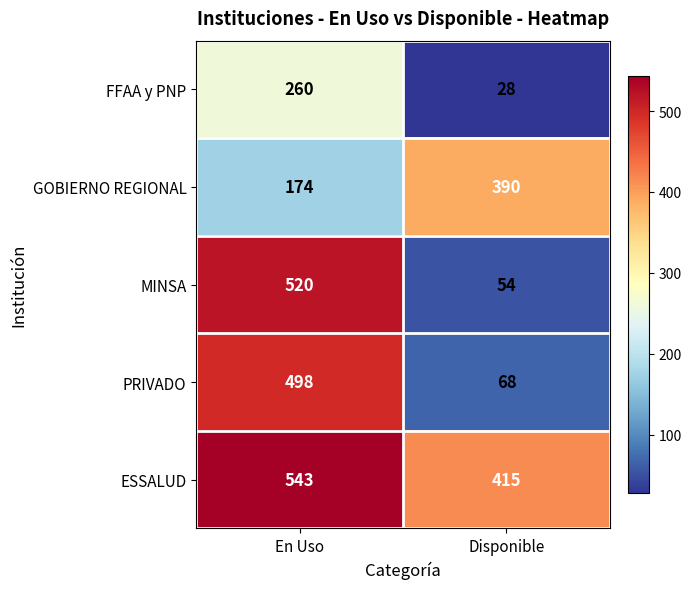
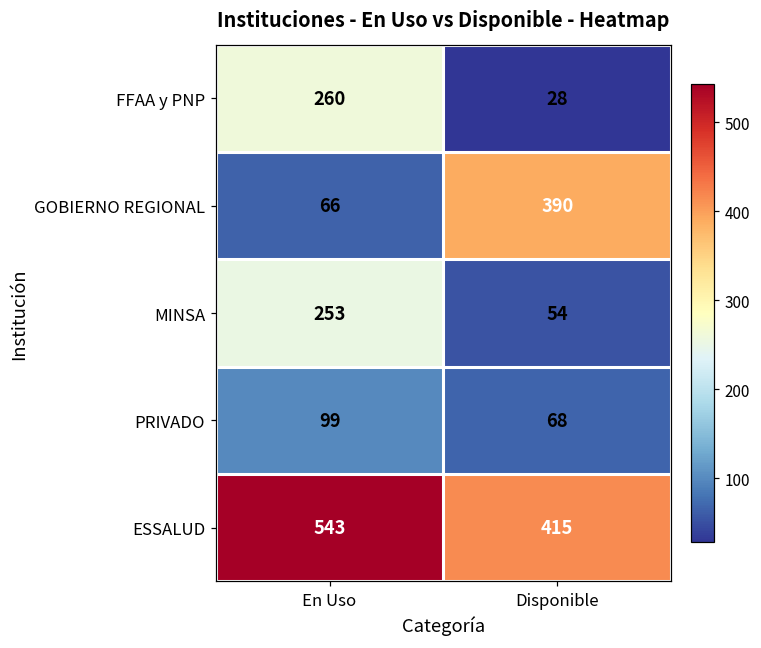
  {
    "FFAA y PNP": {
      "En Uso": 260,
      "Disponible": 28
    },
    "GOBIERNO REGIONAL": {
-     "En Uso": 174,
+     "En Uso": 66,
      "Disponible": 390
    },
    "MINSA": {
-     "En Uso": 520,
+     "En Uso": 253,
      "Disponible": 54
    },
    "PRIVADO": {
-     "En Uso": 498,
+     "En Uso": 99,
      "Disponible": 68
    },
    "ESSALUD": {
      "En Uso": 543,
      "Disponible": 415
    }
  }
